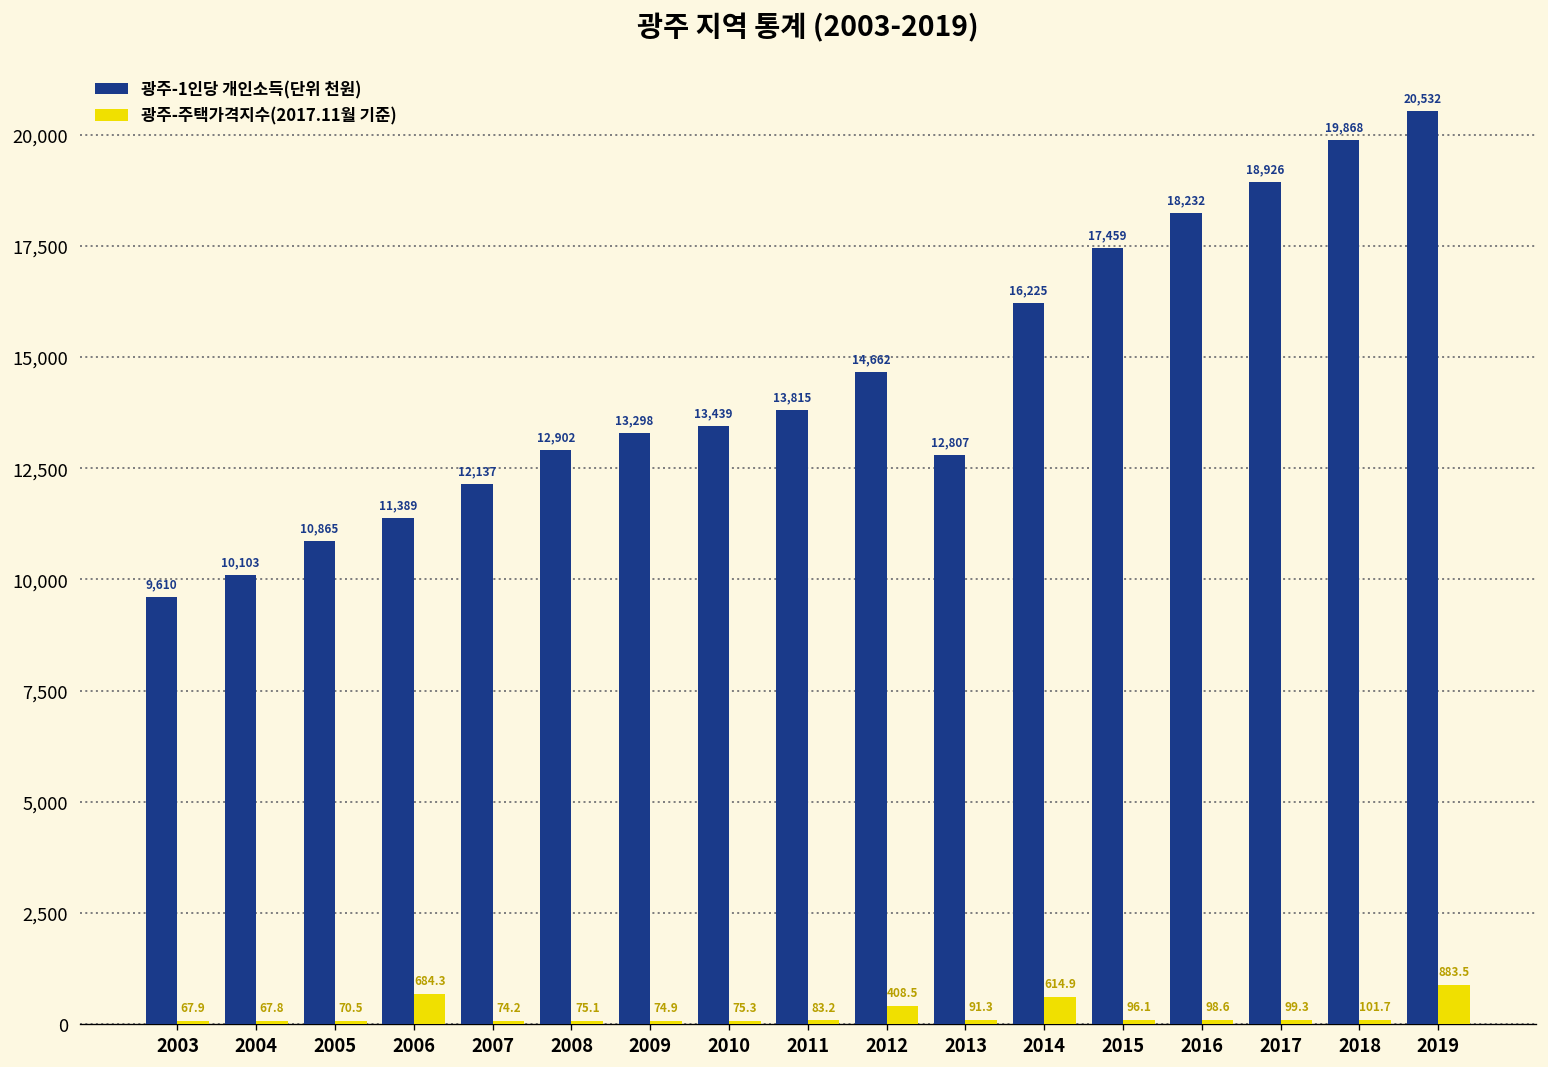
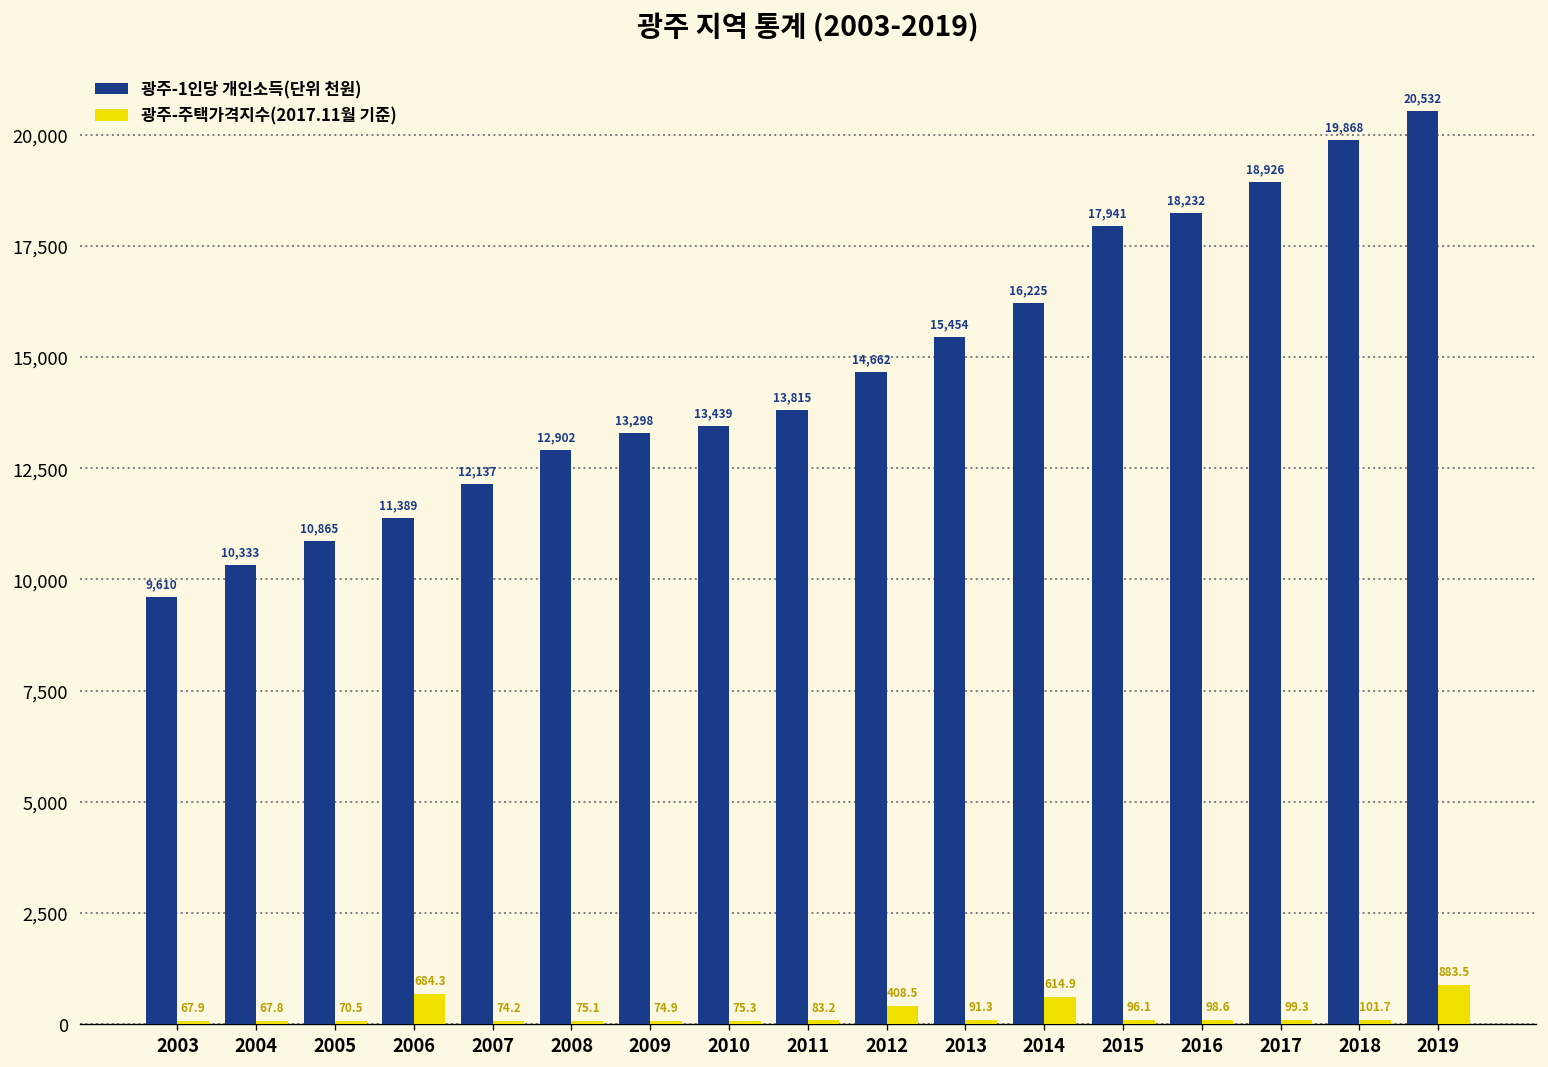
  {
    "광주-1인당 개인소득(단위 천원)": {
      "2003": "9,610",
-     "2004": "10,103",
+     "2004": "10,333",
      "2005": "10,865",
      "2006": "11,389",
      "2007": "12,137",
      "2008": "12,902",
      "2009": "13,298",
      "2010": "13,439",
      "2011": "13,815",
      "2012": "14,662",
-     "2013": "12,807",
+     "2013": "15,454",
      "2014": "16,225",
-     "2015": "17,459",
+     "2015": "17,941",
      "2016": "18,232",
      "2017": "18,926",
      "2018": "19,868",
      "2019": "20,532"
    },
    "광주-주택가격지수(2017.11월 기준)": {
      "2003": "67.9",
      "2004": "67.8",
      "2005": "70.5",
      "2006": "684.3",
      "2007": "74.2",
      "2008": "75.1",
      "2009": "74.9",
      "2010": "75.3",
      "2011": "83.2",
      "2012": "408.5",
      "2013": "91.3",
      "2014": "614.9",
      "2015": "96.1",
      "2016": "98.6",
      "2017": "99.3",
      "2018": "101.7",
      "2019": "883.5"
    }
  }
